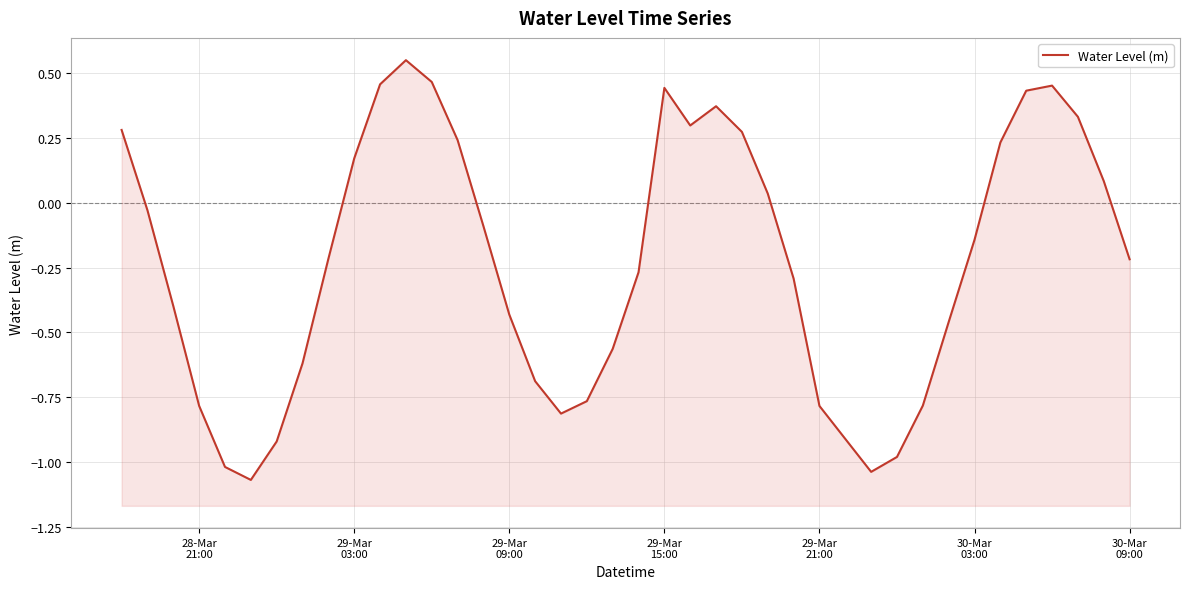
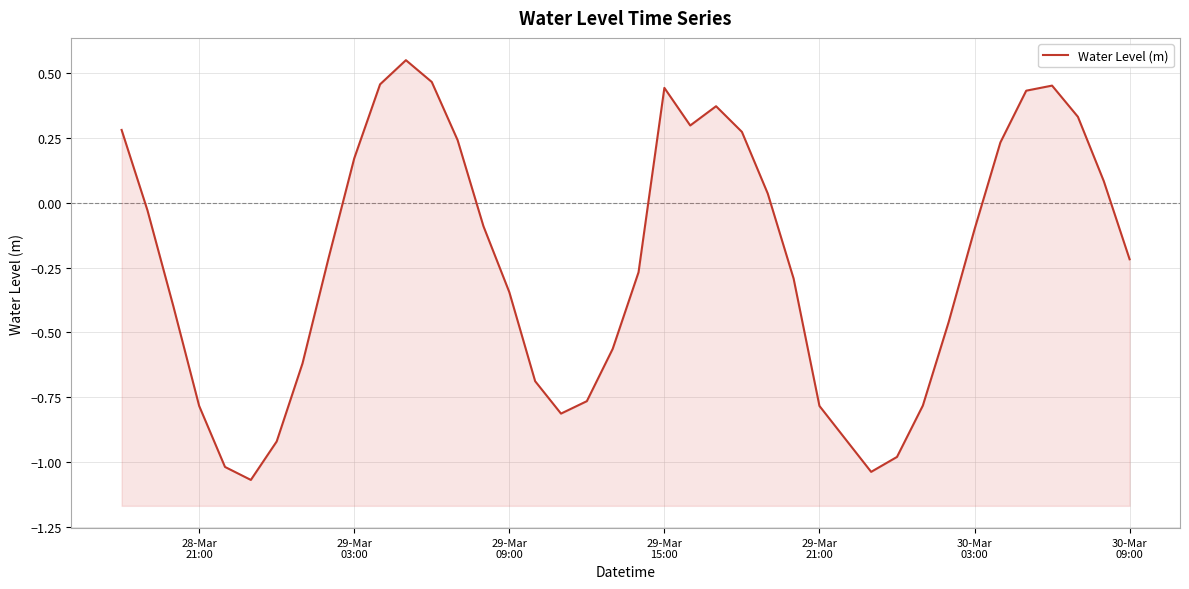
  {
    "28-Mar 21:00": -0.78,
    "29-Mar 03:00": 0.17,
-   "29-Mar 09:00": -0.43,
+   "29-Mar 09:00": -0.34,
    "29-Mar 15:00": 0.44,
    "29-Mar 21:00": -0.78,
-   "30-Mar 03:00": -0.14,
+   "30-Mar 03:00": -0.10,
    "30-Mar 09:00": -0.22
  }
